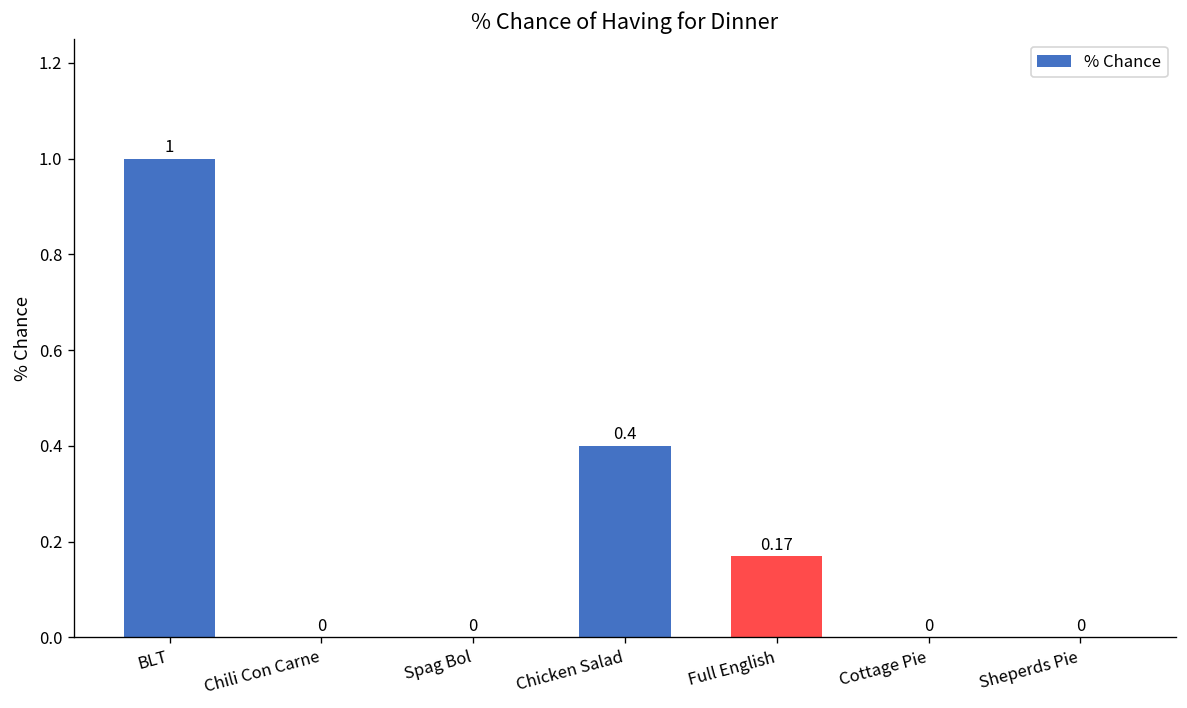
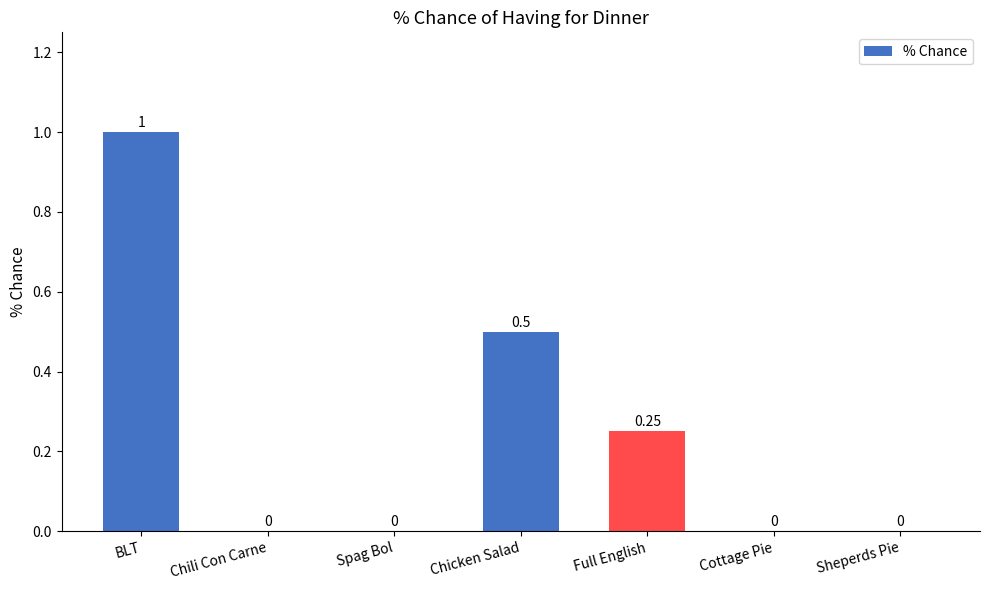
  {
    "BLT": 1,
    "Chili Con Carne": 0,
    "Spag Bol": 0,
-   "Chicken Salad": 0.4,
-   "Full English": 0.17,
+   "Chicken Salad": 0.5,
+   "Full English": 0.25,
    "Cottage Pie": 0,
    "Sheperds Pie": 0
  }
